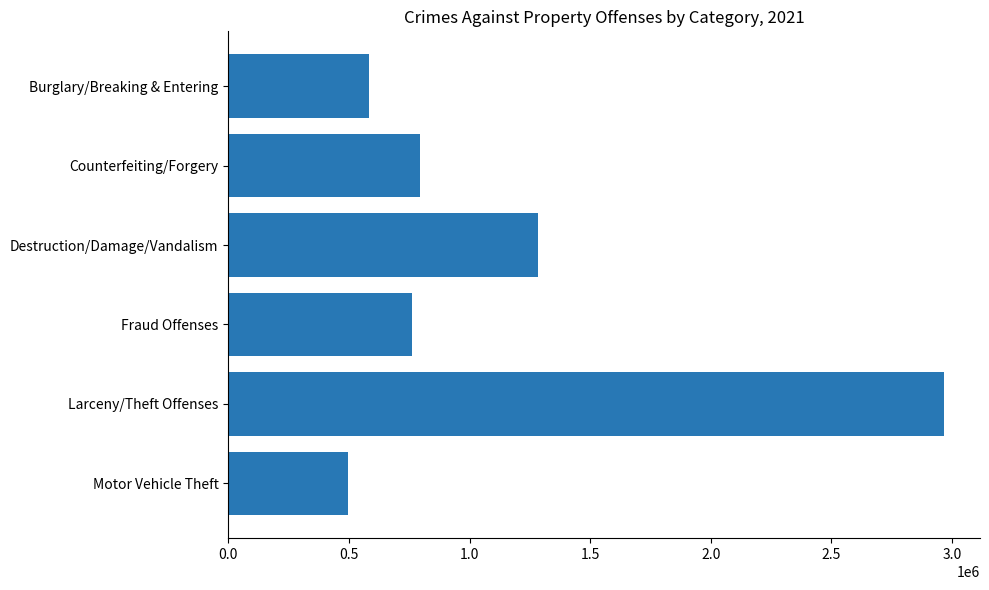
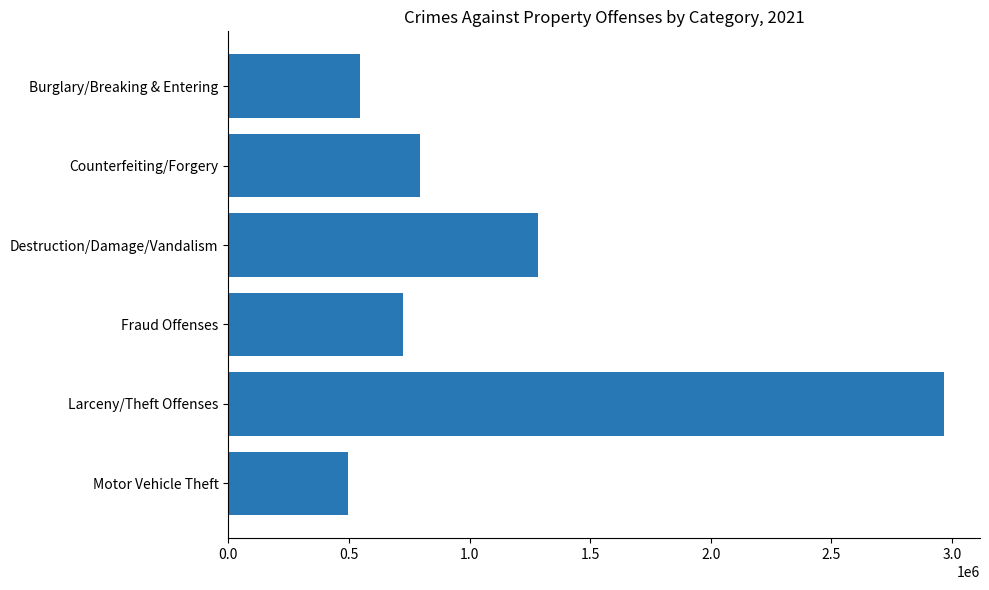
  {
-   "Burglary/Breaking & Entering": 580000,
+   "Burglary/Breaking & Entering": 550000,
    "Counterfeiting/Forgery": 800000,
    "Destruction/Damage/Vandalism": 1280000,
-   "Fraud Offenses": 760000,
+   "Fraud Offenses": 720000,
    "Larceny/Theft Offenses": 2970000,
    "Motor Vehicle Theft": 500000
  }
